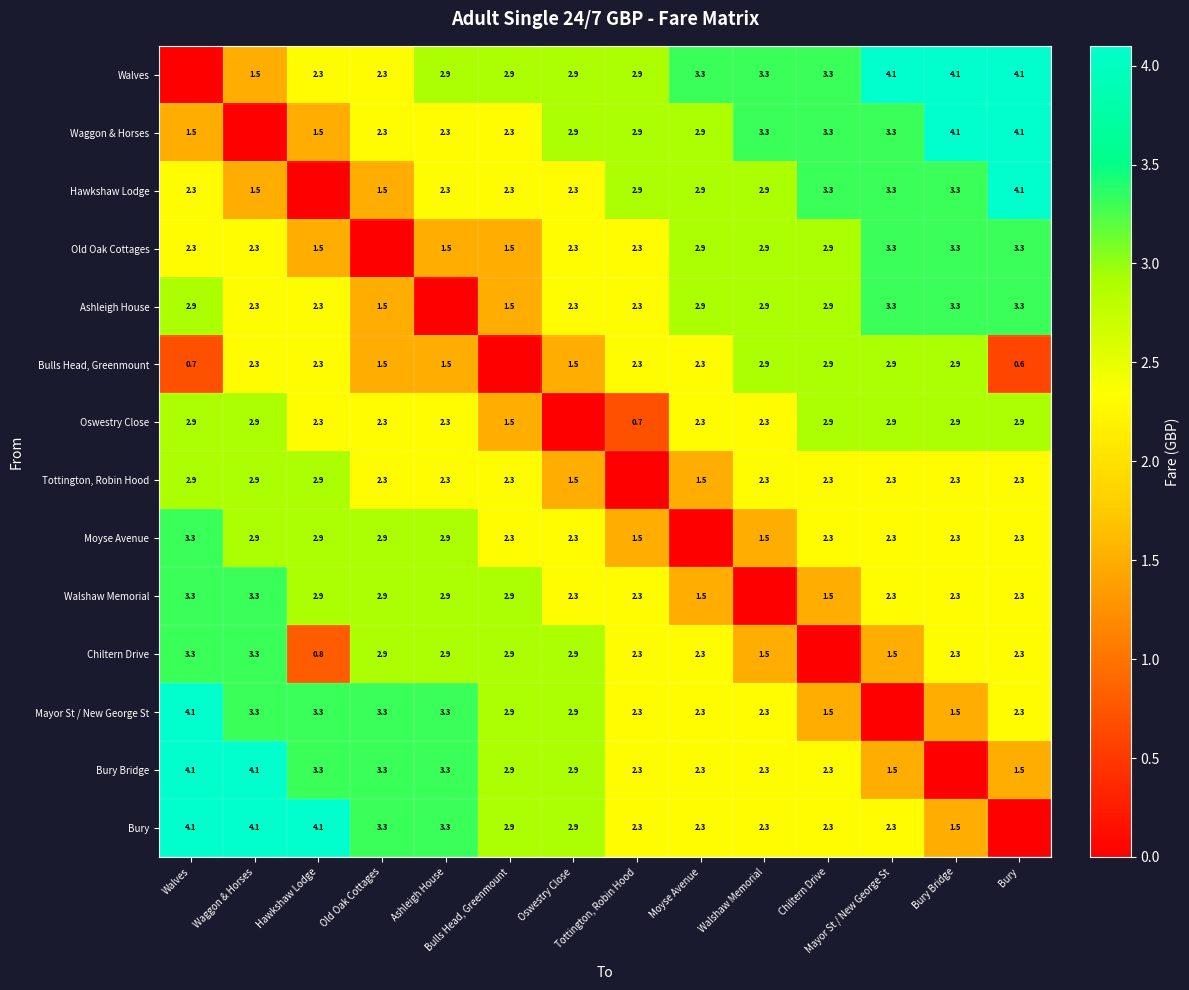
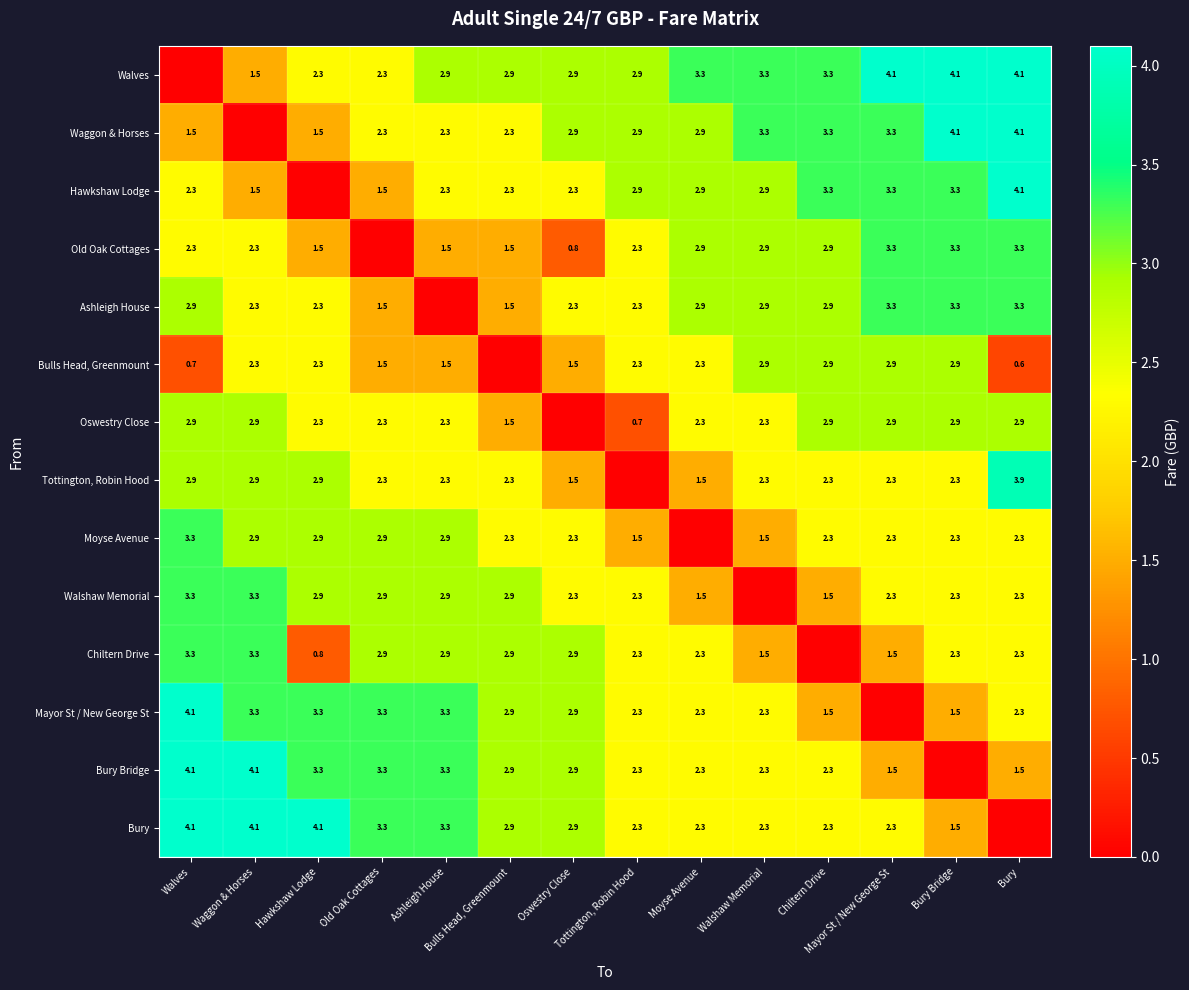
  {
    "Walves": {
      "Waggon & Horses": 1.5,
      "Hawkshaw Lodge": 2.3,
      "Old Oak Cottages": 2.3,
      "Ashleigh House": 2.9,
      "Bulls Head, Greenmount": 2.9,
      "Oswestry Close": 2.9,
      "Tottington, Robin Hood": 2.9,
      "Moyse Avenue": 3.3,
      "Walshaw Memorial": 3.3,
      "Chiltern Drive": 3.3,
      "Mayor St / New George St": 4.1,
      "Bury Bridge": 4.1,
      "Bury": 4.1
    },
    "Waggon & Horses": {
      "Walves": 1.5,
      "Hawkshaw Lodge": 1.5,
      "Old Oak Cottages": 2.3,
      "Ashleigh House": 2.3,
      "Bulls Head, Greenmount": 2.3,
      "Oswestry Close": 2.9,
      "Tottington, Robin Hood": 2.9,
      "Moyse Avenue": 2.9,
      "Walshaw Memorial": 3.3,
      "Chiltern Drive": 3.3,
      "Mayor St / New George St": 3.3,
      "Bury Bridge": 4.1,
      "Bury": 4.1
    },
    "Hawkshaw Lodge": {
      "Walves": 2.3,
      "Waggon & Horses": 1.5,
      "Old Oak Cottages": 1.5,
      "Ashleigh House": 2.3,
      "Bulls Head, Greenmount": 2.3,
      "Oswestry Close": 2.3,
      "Tottington, Robin Hood": 2.9,
      "Moyse Avenue": 2.9,
      "Walshaw Memorial": 2.9,
      "Chiltern Drive": 3.3,
      "Mayor St / New George St": 3.3,
      "Bury Bridge": 3.3,
      "Bury": 4.1
    },
    "Old Oak Cottages": {
      "Walves": 2.3,
      "Waggon & Horses": 2.3,
      "Hawkshaw Lodge": 1.5,
      "Ashleigh House": 1.5,
      "Bulls Head, Greenmount": 1.5,
-     "Oswestry Close": 2.3,
+     "Oswestry Close": 0.8,
      "Tottington, Robin Hood": 2.3,
      "Moyse Avenue": 2.9,
      "Walshaw Memorial": 2.9,
      "Chiltern Drive": 2.9,
      "Mayor St / New George St": 3.3,
      "Bury Bridge": 3.3,
      "Bury": 3.3
    },
    "Ashleigh House": {
      "Walves": 2.9,
      "Waggon & Horses": 2.3,
      "Hawkshaw Lodge": 2.3,
      "Old Oak Cottages": 1.5,
      "Bulls Head, Greenmount": 1.5,
      "Oswestry Close": 2.3,
      "Tottington, Robin Hood": 2.3,
      "Moyse Avenue": 2.9,
      "Walshaw Memorial": 2.9,
      "Chiltern Drive": 2.9,
      "Mayor St / New George St": 3.3,
      "Bury Bridge": 3.3,
      "Bury": 3.3
    },
    "Bulls Head, Greenmount": {
      "Walves": 0.7,
      "Waggon & Horses": 2.3,
      "Hawkshaw Lodge": 2.3,
      "Old Oak Cottages": 1.5,
      "Ashleigh House": 1.5,
      "Oswestry Close": 1.5,
      "Tottington, Robin Hood": 2.3,
      "Moyse Avenue": 2.3,
      "Walshaw Memorial": 2.9,
      "Chiltern Drive": 2.9,
      "Mayor St / New George St": 2.9,
      "Bury Bridge": 2.9,
      "Bury": 0.6
    },
    "Oswestry Close": {
      "Walves": 2.9,
      "Waggon & Horses": 2.9,
      "Hawkshaw Lodge": 2.3,
      "Old Oak Cottages": 2.3,
      "Ashleigh House": 2.3,
      "Bulls Head, Greenmount": 1.5,
      "Tottington, Robin Hood": 0.7,
      "Moyse Avenue": 2.3,
      "Walshaw Memorial": 2.3,
      "Chiltern Drive": 2.9,
      "Mayor St / New George St": 2.9,
      "Bury Bridge": 2.9,
      "Bury": 2.9
    },
    "Tottington, Robin Hood": {
      "Walves": 2.9,
      "Waggon & Horses": 2.9,
      "Hawkshaw Lodge": 2.9,
      "Old Oak Cottages": 2.3,
      "Ashleigh House": 2.3,
      "Bulls Head, Greenmount": 2.3,
      "Oswestry Close": 1.5,
      "Moyse Avenue": 1.5,
      "Walshaw Memorial": 2.3,
      "Chiltern Drive": 2.3,
      "Mayor St / New George St": 2.3,
      "Bury Bridge": 2.3,
-     "Bury": 2.3
+     "Bury": 3.9
    },
    "Moyse Avenue": {
      "Walves": 3.3,
      "Waggon & Horses": 2.9,
      "Hawkshaw Lodge": 2.9,
      "Old Oak Cottages": 2.9,
      "Ashleigh House": 2.9,
      "Bulls Head, Greenmount": 2.3,
      "Oswestry Close": 2.3,
      "Tottington, Robin Hood": 1.5,
      "Walshaw Memorial": 1.5,
      "Chiltern Drive": 2.3,
      "Mayor St / New George St": 2.3,
      "Bury Bridge": 2.3,
      "Bury": 2.3
    },
    "Walshaw Memorial": {
      "Walves": 3.3,
      "Waggon & Horses": 3.3,
      "Hawkshaw Lodge": 2.9,
      "Old Oak Cottages": 2.9,
      "Ashleigh House": 2.9,
      "Bulls Head, Greenmount": 2.9,
      "Oswestry Close": 2.3,
      "Tottington, Robin Hood": 2.3,
      "Moyse Avenue": 1.5,
      "Chiltern Drive": 1.5,
      "Mayor St / New George St": 2.3,
      "Bury Bridge": 2.3,
      "Bury": 2.3
    },
    "Chiltern Drive": {
      "Walves": 3.3,
      "Waggon & Horses": 3.3,
      "Hawkshaw Lodge": 0.8,
      "Old Oak Cottages": 2.9,
      "Ashleigh House": 2.9,
      "Bulls Head, Greenmount": 2.9,
      "Oswestry Close": 2.9,
      "Tottington, Robin Hood": 2.3,
      "Moyse Avenue": 2.3,
      "Walshaw Memorial": 1.5,
      "Mayor St / New George St": 1.5,
      "Bury Bridge": 2.3,
      "Bury": 2.3
    },
    "Mayor St / New George St": {
      "Walves": 4.1,
      "Waggon & Horses": 3.3,
      "Hawkshaw Lodge": 3.3,
      "Old Oak Cottages": 3.3,
      "Ashleigh House": 3.3,
      "Bulls Head, Greenmount": 2.9,
      "Oswestry Close": 2.9,
      "Tottington, Robin Hood": 2.3,
      "Moyse Avenue": 2.3,
      "Walshaw Memorial": 2.3,
      "Chiltern Drive": 1.5,
      "Bury Bridge": 1.5,
      "Bury": 2.3
    },
    "Bury Bridge": {
      "Walves": 4.1,
      "Waggon & Horses": 4.1,
      "Hawkshaw Lodge": 3.3,
      "Old Oak Cottages": 3.3,
      "Ashleigh House": 3.3,
      "Bulls Head, Greenmount": 2.9,
      "Oswestry Close": 2.9,
      "Tottington, Robin Hood": 2.3,
      "Moyse Avenue": 2.3,
      "Walshaw Memorial": 2.3,
      "Chiltern Drive": 2.3,
      "Mayor St / New George St": 1.5,
      "Bury": 1.5
    },
    "Bury": {
      "Walves": 4.1,
      "Waggon & Horses": 4.1,
      "Hawkshaw Lodge": 4.1,
      "Old Oak Cottages": 3.3,
      "Ashleigh House": 3.3,
      "Bulls Head, Greenmount": 2.9,
      "Oswestry Close": 2.9,
      "Tottington, Robin Hood": 2.3,
      "Moyse Avenue": 2.3,
      "Walshaw Memorial": 2.3,
      "Chiltern Drive": 2.3,
      "Mayor St / New George St": 2.3,
      "Bury Bridge": 1.5
    }
  }
